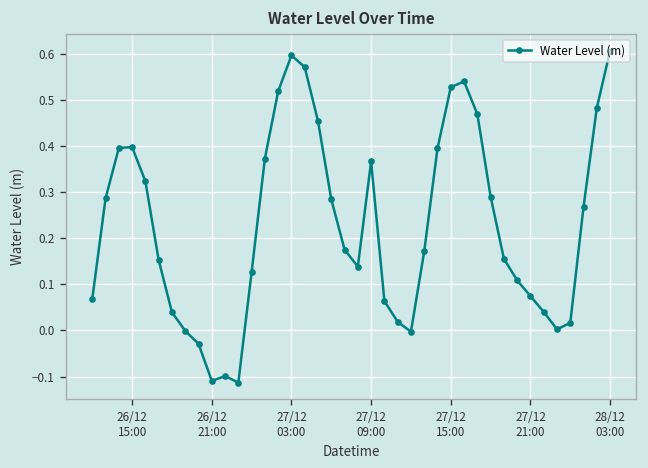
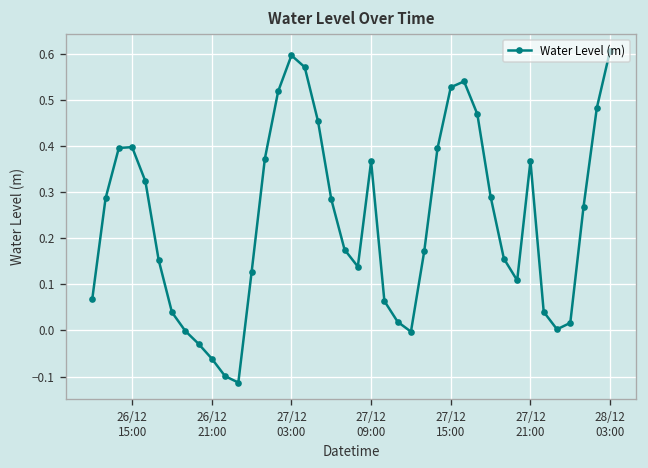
  {
    "26/12 15:00": 0.40,
-   "26/12 21:00": -0.11,
+   "26/12 21:00": -0.06,
    "27/12 03:00": 0.60,
    "27/12 09:00": 0.37,
    "27/12 15:00": 0.53,
-   "27/12 21:00": 0.07
+   "27/12 21:00": 0.37
  }
